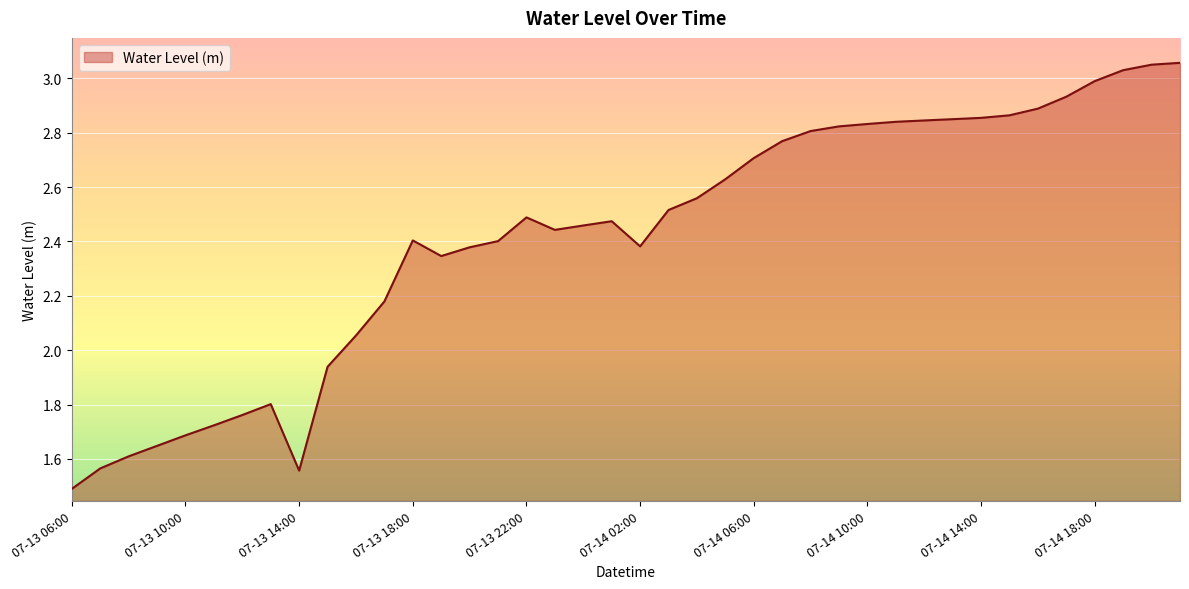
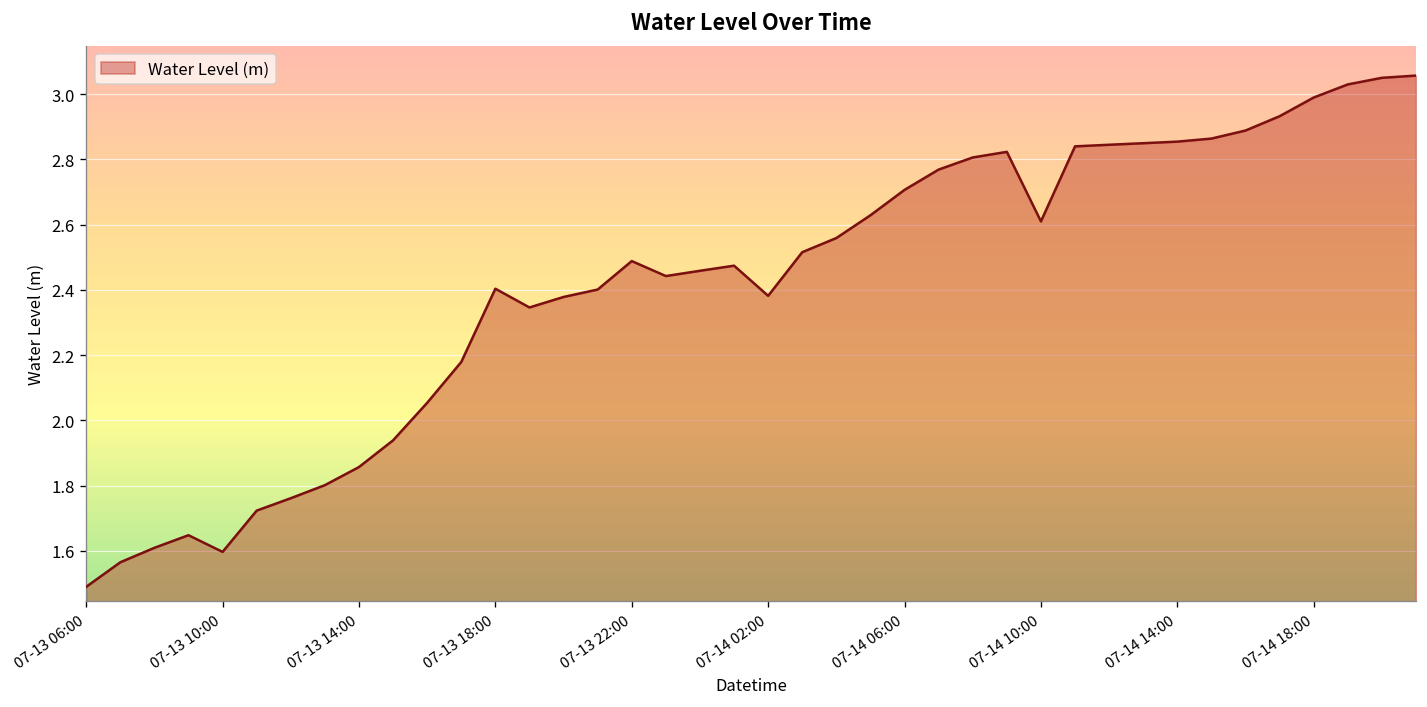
  {
    "07-13 06:00": 1.49,
-   "07-13 10:00": 1.69,
-   "07-13 14:00": 1.56,
+   "07-13 10:00": 1.60,
+   "07-13 14:00": 1.86,
    "07-13 18:00": 2.40,
    "07-13 22:00": 2.49,
    "07-14 02:00": 2.38,
    "07-14 06:00": 2.71,
-   "07-14 10:00": 2.83,
+   "07-14 10:00": 2.61,
    "07-14 14:00": 2.85,
    "07-14 18:00": 2.99
  }
